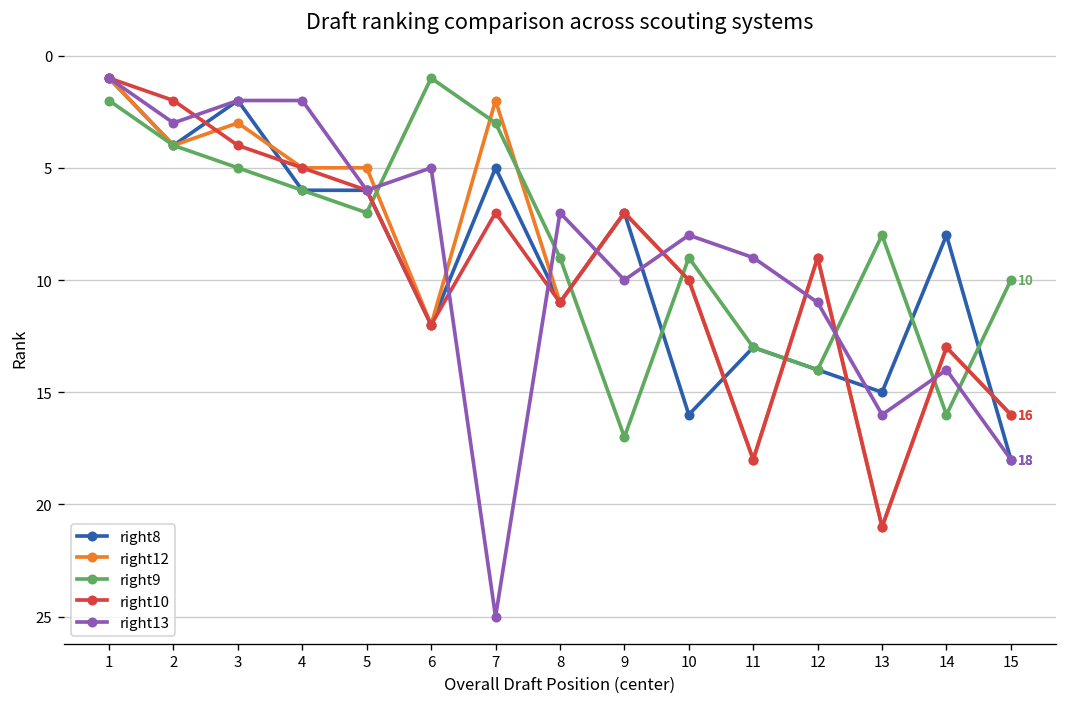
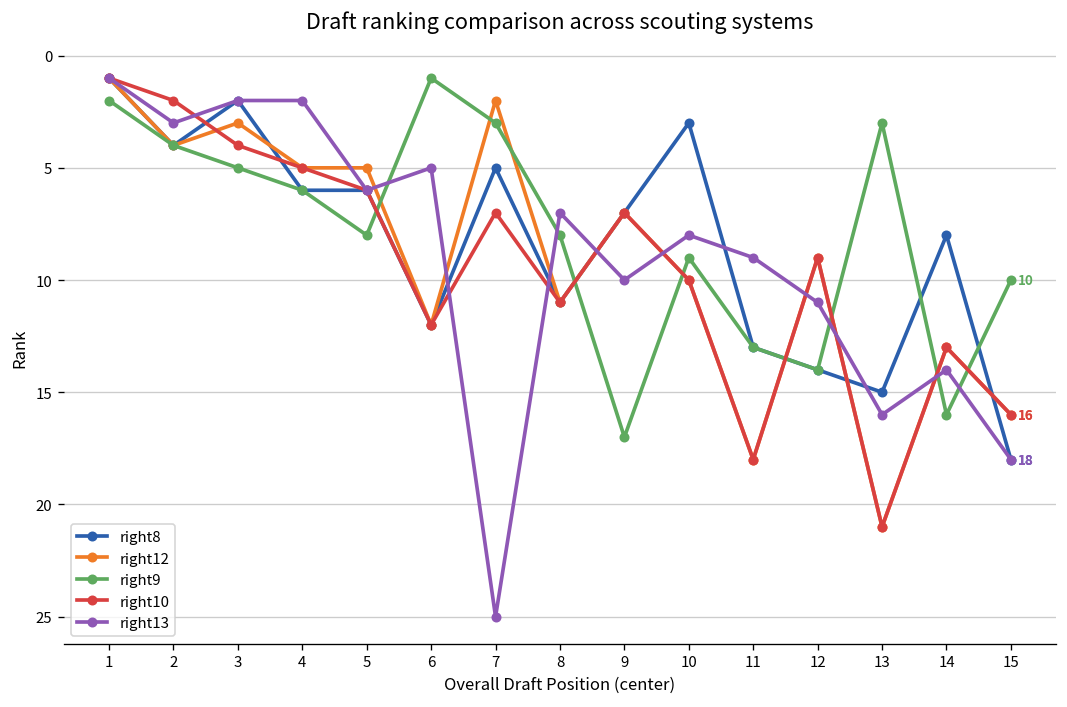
  {
    "right8": {
      "7": 5,
-     "10": 16,
+     "10": 3,
      "13": 15,
      "14": 8
    },
    "right12": {
      "3": 3,
      "5": 5,
      "7": 2
    },
    "right9": {
      "1": 2,
      "3": 5,
-     "5": 7,
+     "5": 8,
      "6": 1,
      "7": 3,
-     "8": 9,
+     "8": 8,
      "9": 17,
      "10": 9,
-     "13": 8,
+     "13": 3,
      "14": 16
    },
    "right10": {
      "2": 2,
      "3": 4,
      "7": 7
    },
    "right13": {
      "2": 3,
      "4": 2,
      "6": 5,
      "7": 25,
      "8": 7,
      "9": 10,
      "10": 8,
      "11": 9,
      "12": 11,
      "13": 16,
      "14": 14
    }
  }
